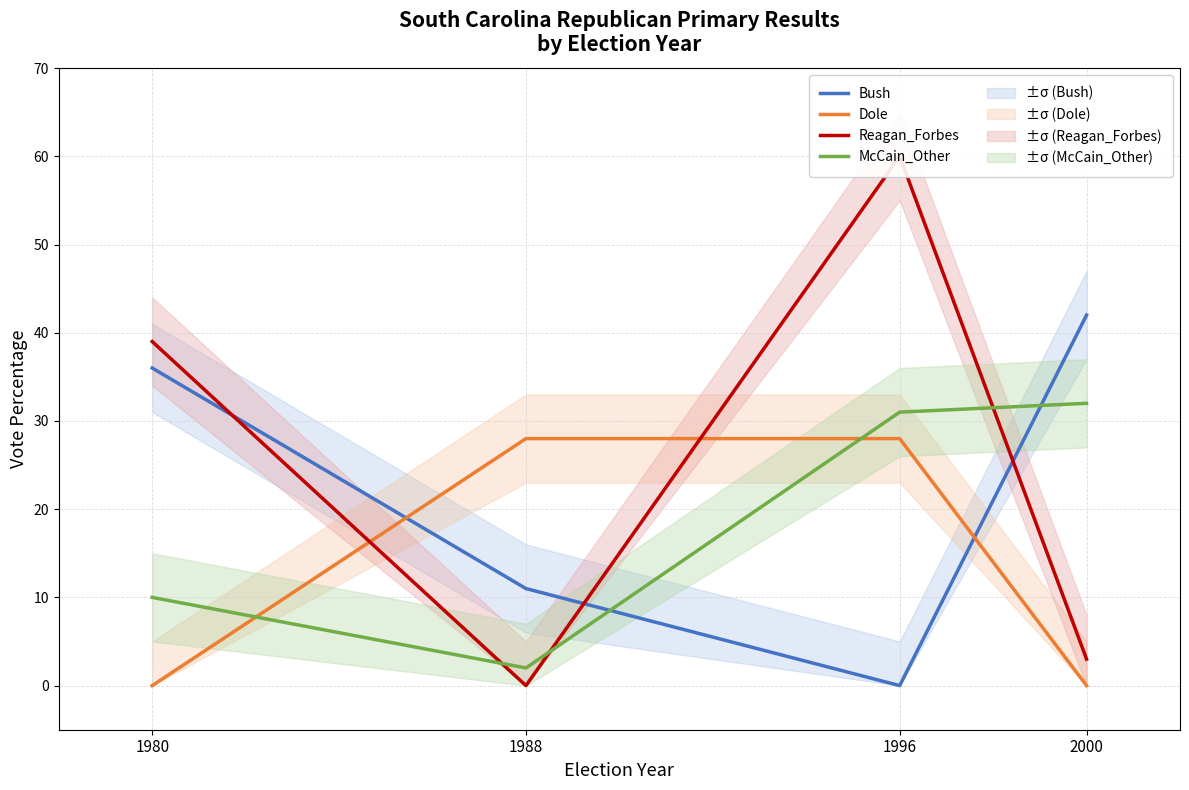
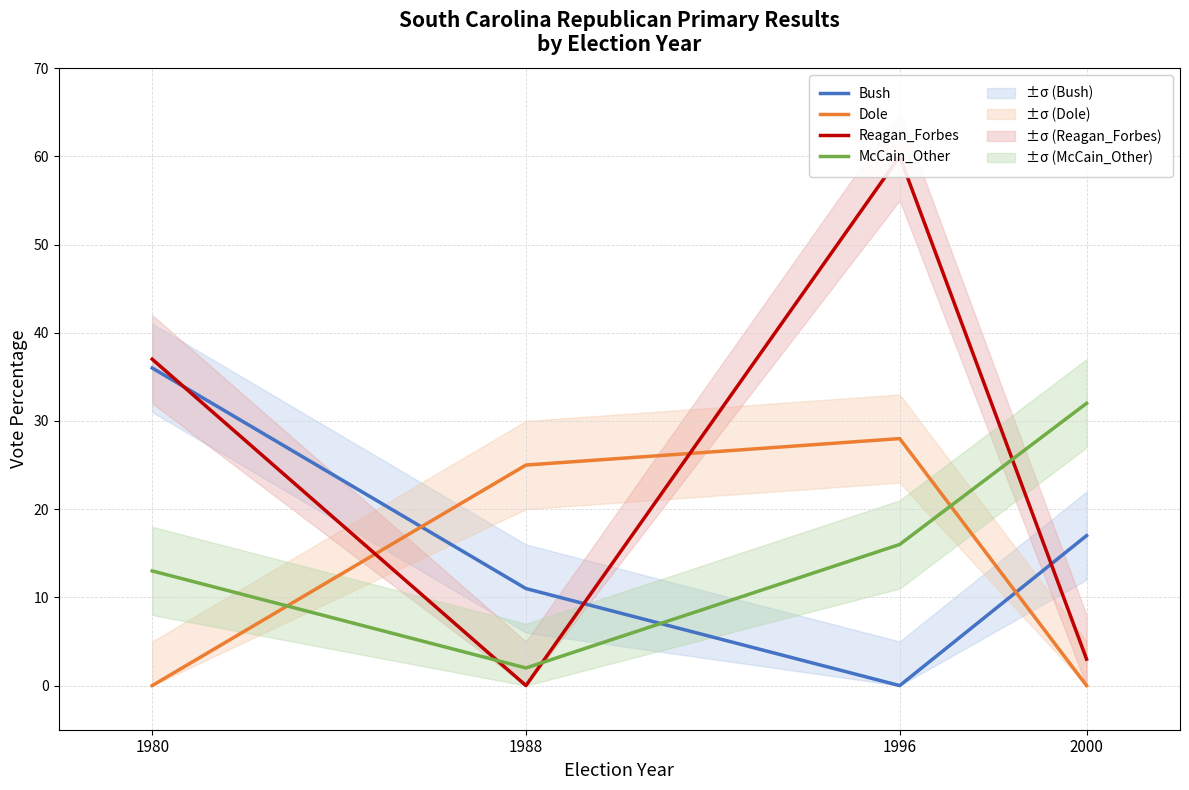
  {
    "Bush": {
      "1980": 36,
      "1988": 11,
      "1996": 0,
-     "2000": 42
+     "2000": 17
    },
    "Dole": {
      "1980": 0,
-     "1988": 28,
+     "1988": 25,
      "1996": 28,
      "2000": 0
    },
    "Reagan_Forbes": {
-     "1980": 39,
+     "1980": 37,
      "1988": 0,
      "2000": 3
    },
    "McCain_Other": {
-     "1980": 10,
+     "1980": 13,
      "1988": 2,
-     "1996": 31,
+     "1996": 16,
      "2000": 32
    }
  }
